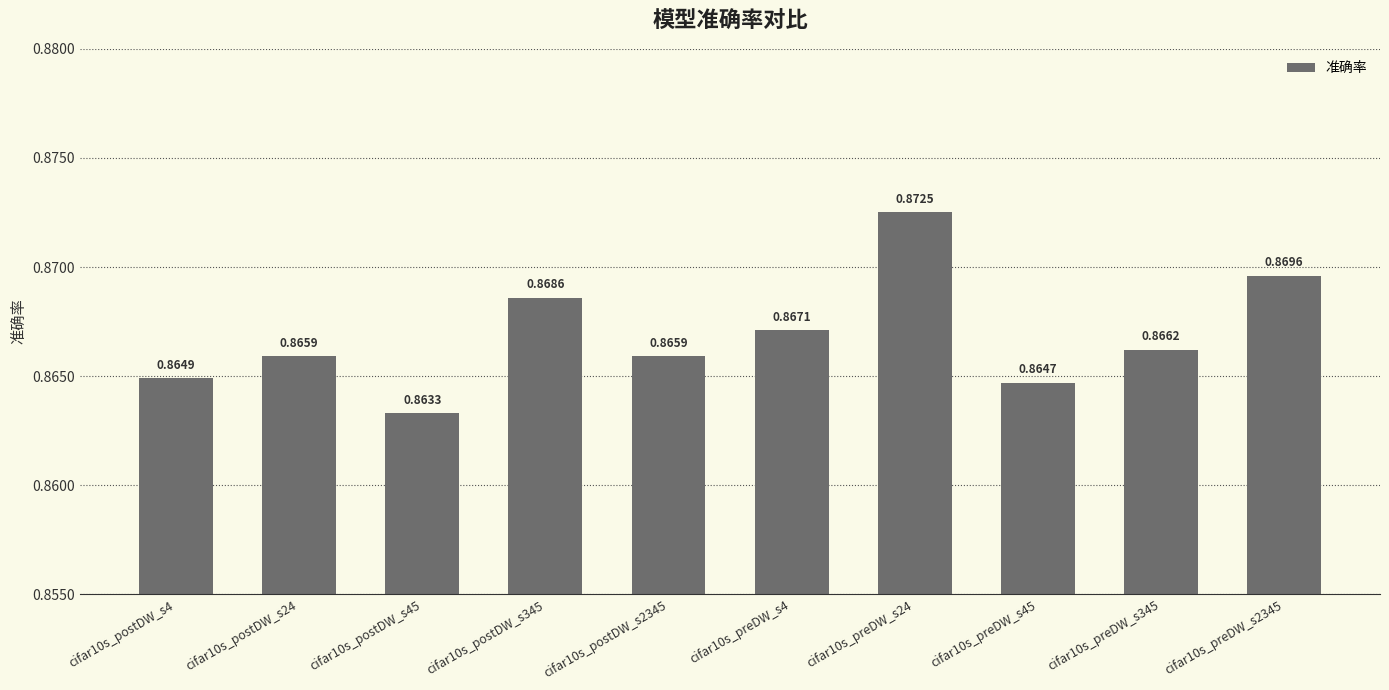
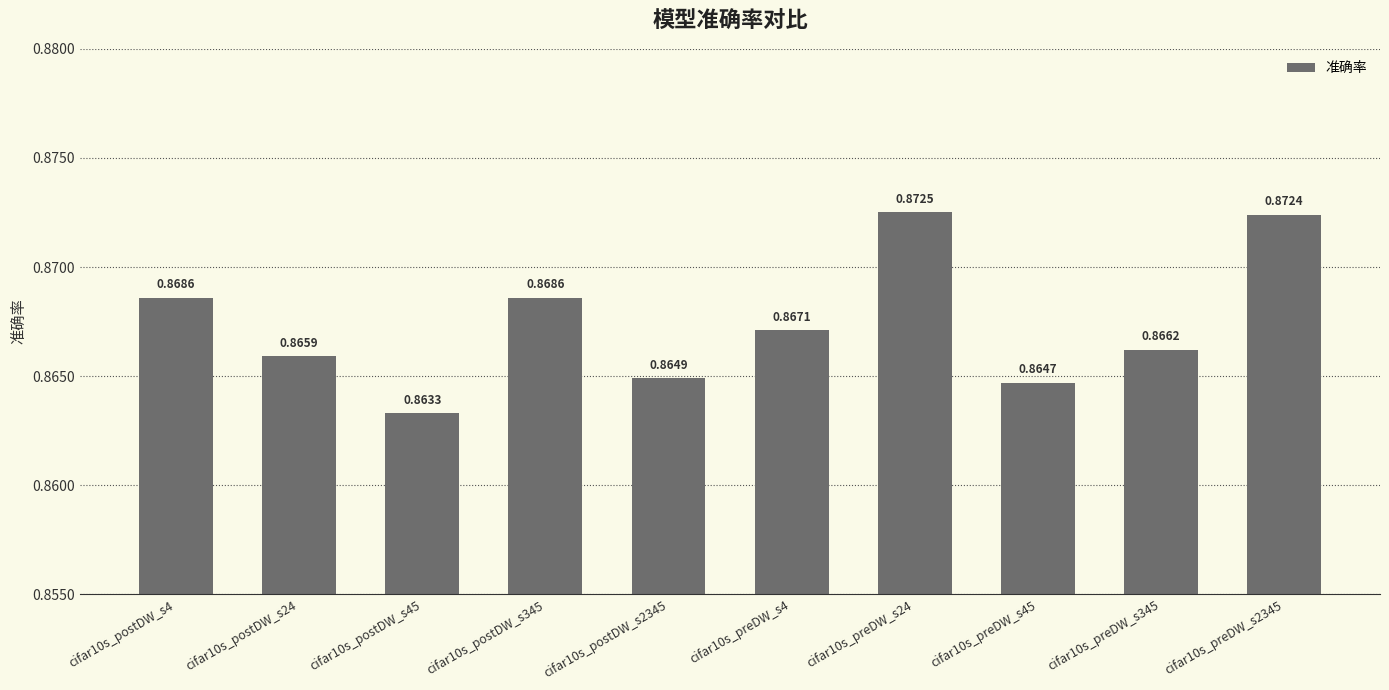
  {
-   "cifar10s_postDW_s4": 0.8649,
+   "cifar10s_postDW_s4": 0.8686,
    "cifar10s_postDW_s24": 0.8659,
    "cifar10s_postDW_s45": 0.8633,
    "cifar10s_postDW_s345": 0.8686,
-   "cifar10s_postDW_s2345": 0.8659,
+   "cifar10s_postDW_s2345": 0.8649,
    "cifar10s_preDW_s4": 0.8671,
    "cifar10s_preDW_s24": 0.8725,
    "cifar10s_preDW_s45": 0.8647,
    "cifar10s_preDW_s345": 0.8662,
-   "cifar10s_preDW_s2345": 0.8696
+   "cifar10s_preDW_s2345": 0.8724
  }
